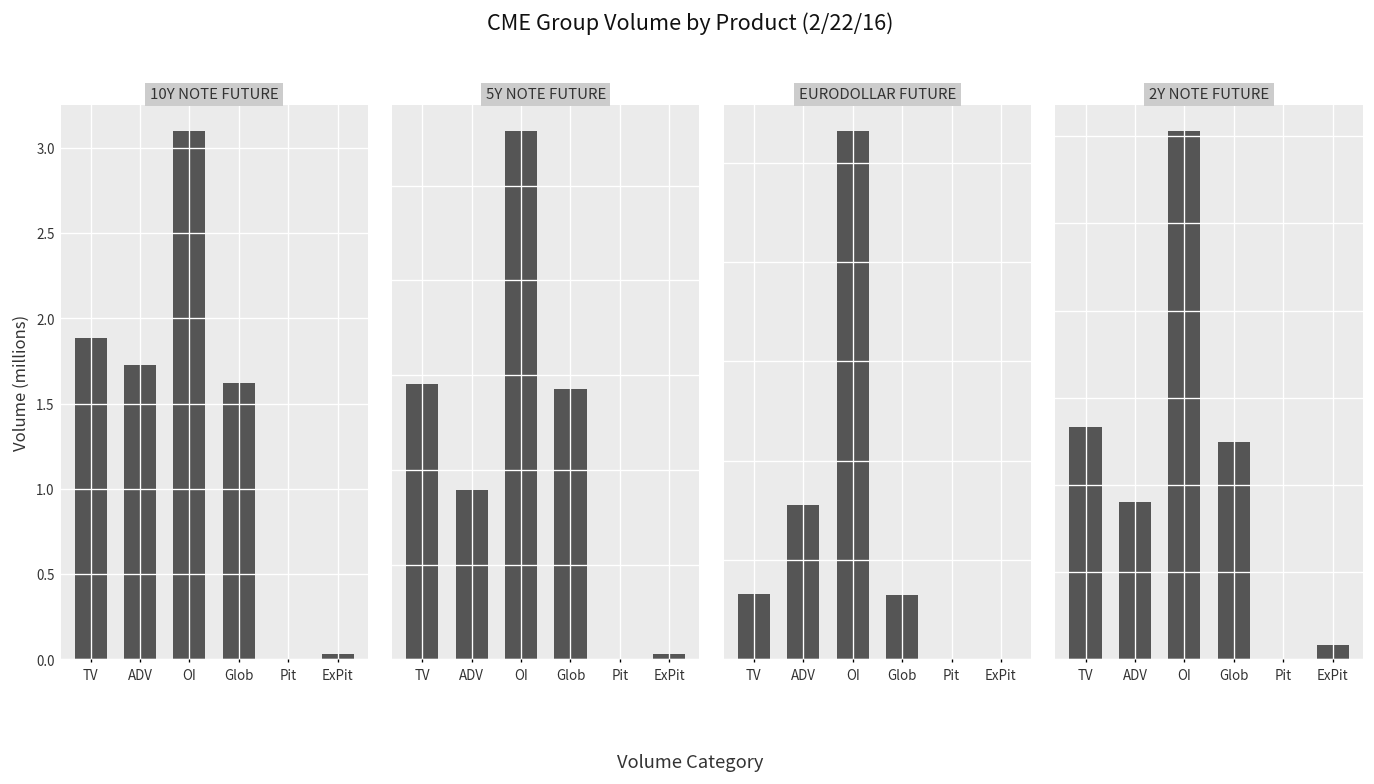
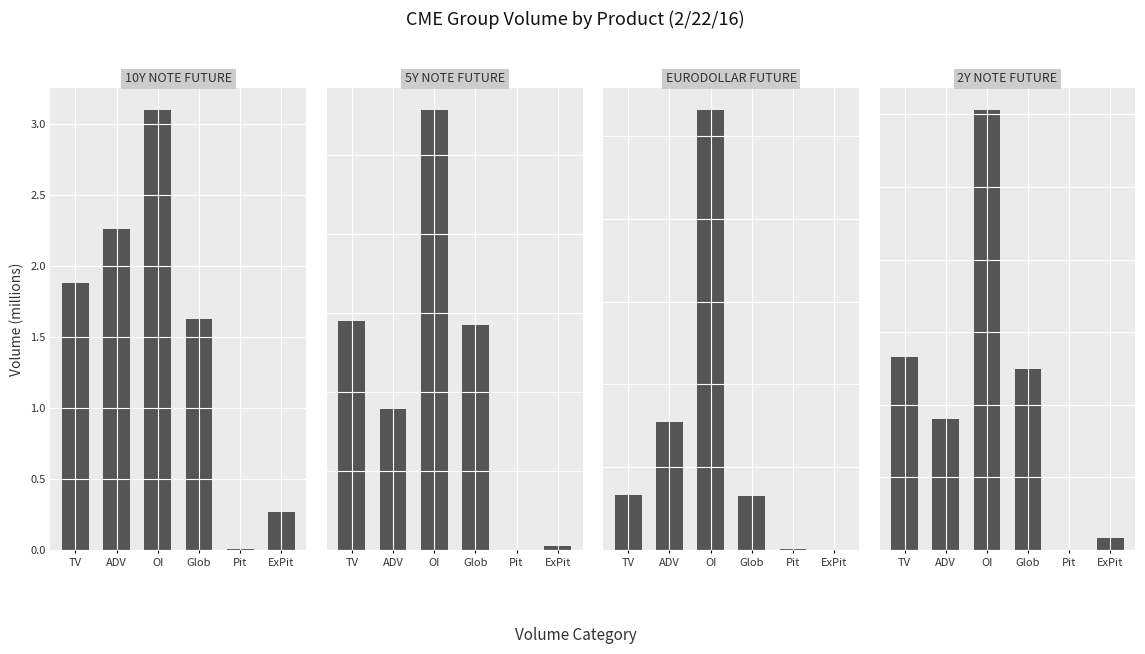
  {
    "10Y NOTE FUTURE": {
      "TV": 1.88,
-     "ADV": 1.73,
+     "ADV": 2.26,
      "OI": 3.10,
      "Glob": 1.62,
-     "ExPit": 0.03
+     "ExPit": 0.27
    }
  }
